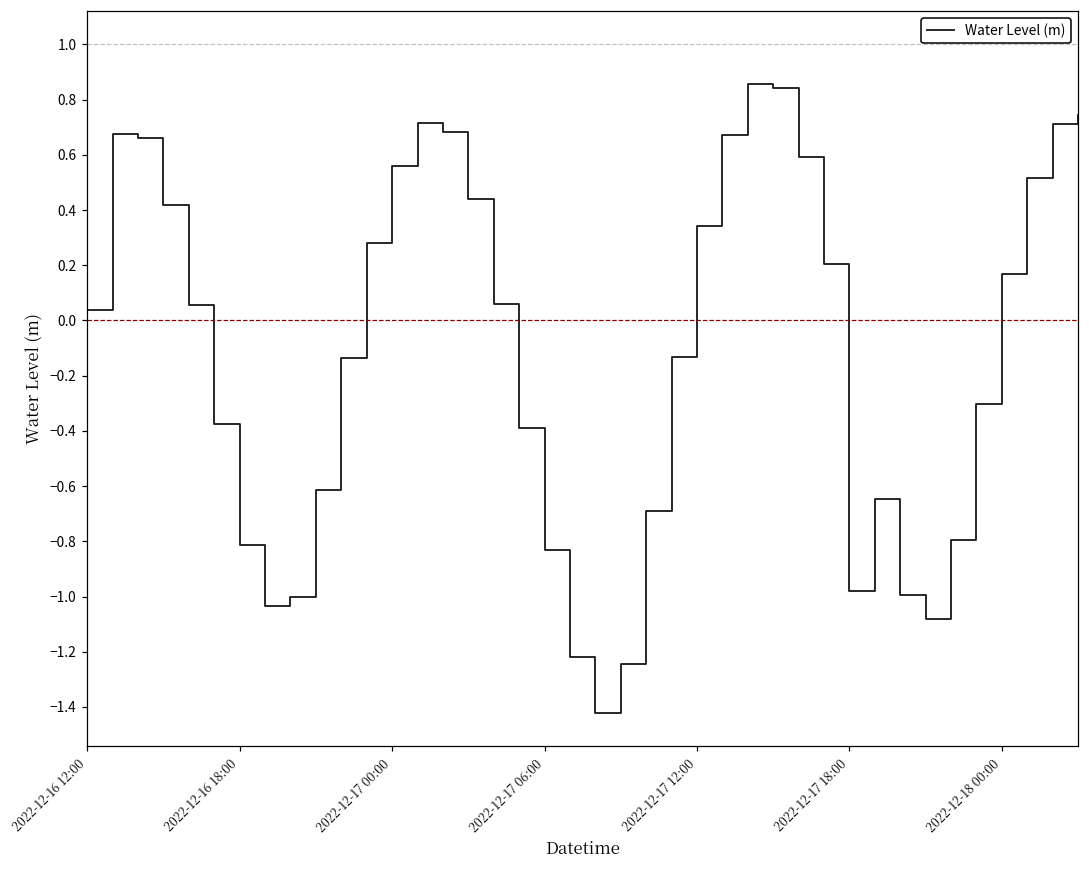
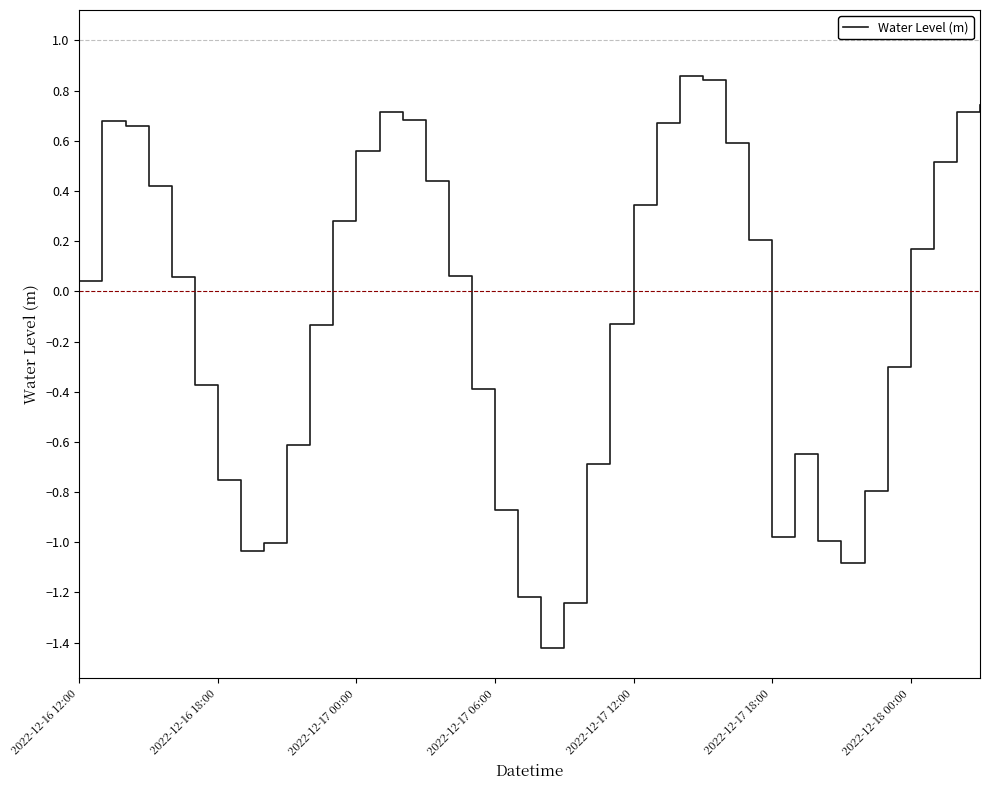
  {
    "2022-12-16 12:00": 0.04,
-   "2022-12-16 18:00": -0.82,
+   "2022-12-16 18:00": -0.75,
    "2022-12-17 00:00": 0.56,
-   "2022-12-17 06:00": -0.83,
+   "2022-12-17 06:00": -0.87,
    "2022-12-17 12:00": 0.34,
    "2022-12-17 18:00": -0.98,
    "2022-12-18 00:00": 0.17
  }
